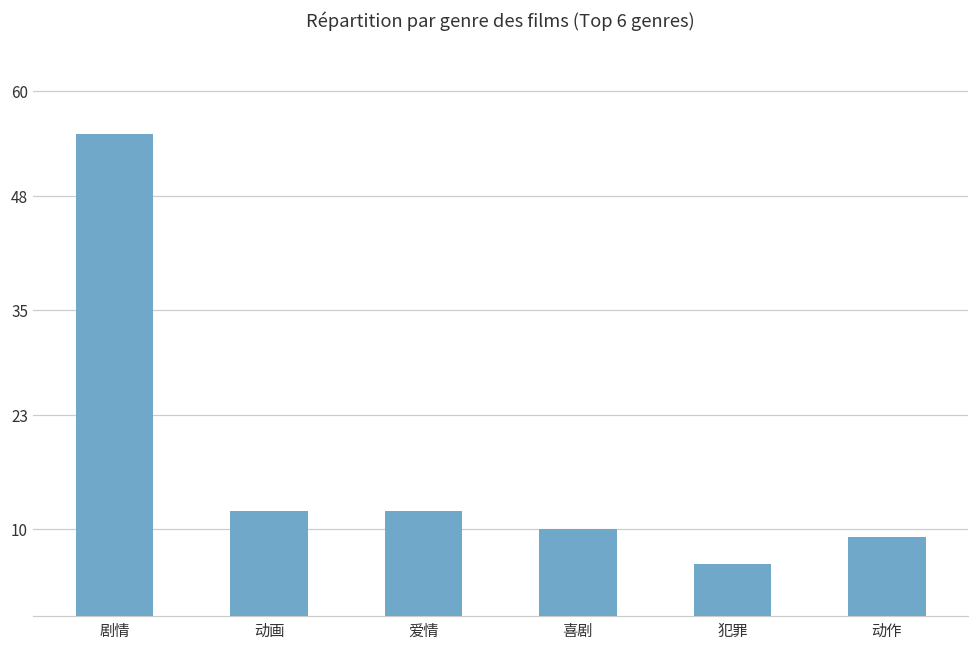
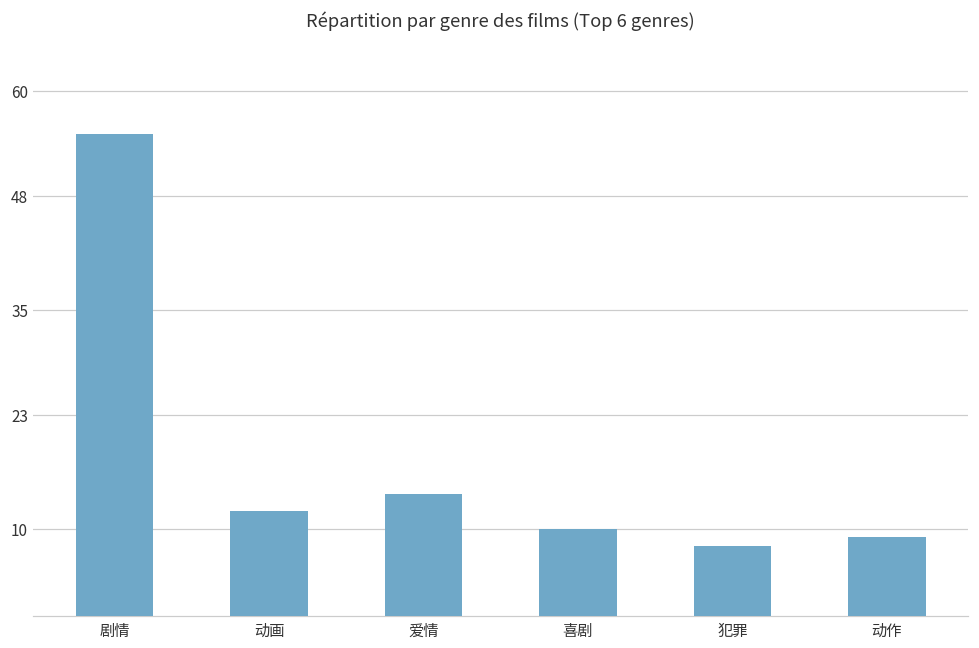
  {
    "剧情": 55,
    "动画": 12,
-   "爱情": 12,
+   "爱情": 14,
    "喜剧": 10,
-   "犯罪": 6,
+   "犯罪": 8,
    "动作": 9
  }
